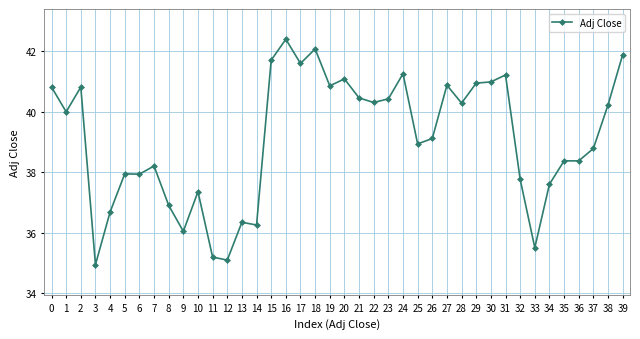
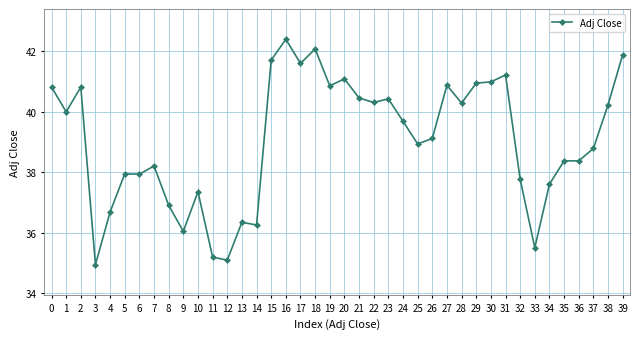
  {
    "0": 40.8,
    "1": 40.0,
    "2": 40.8,
    "3": 35.0,
    "4": 36.7,
    "5": 38.0,
    "6": 37.9,
    "7": 38.2,
    "8": 36.9,
    "9": 36.1,
    "10": 37.4,
    "11": 35.2,
    "12": 35.1,
    "13": 36.4,
    "14": 36.3,
    "15": 41.7,
    "16": 42.4,
    "17": 41.6,
    "18": 42.1,
    "19": 40.9,
    "20": 41.1,
    "21": 40.5,
    "22": 40.3,
    "23": 40.4,
-   "24": 41.3,
+   "24": 39.7,
    "25": 38.9,
    "26": 39.1,
    "27": 40.9,
    "28": 40.3,
    "29": 41.0,
    "30": 41.0,
    "31": 41.2,
    "32": 37.8,
    "33": 35.5,
    "34": 37.6,
    "35": 38.4,
    "36": 38.4,
    "37": 38.8,
    "38": 40.2,
    "39": 41.9
  }
